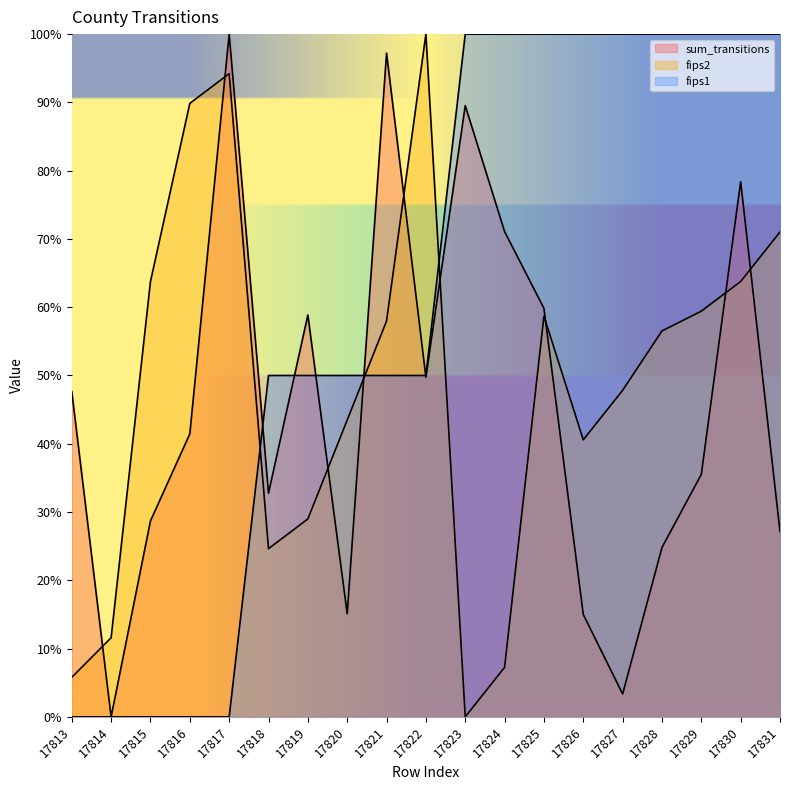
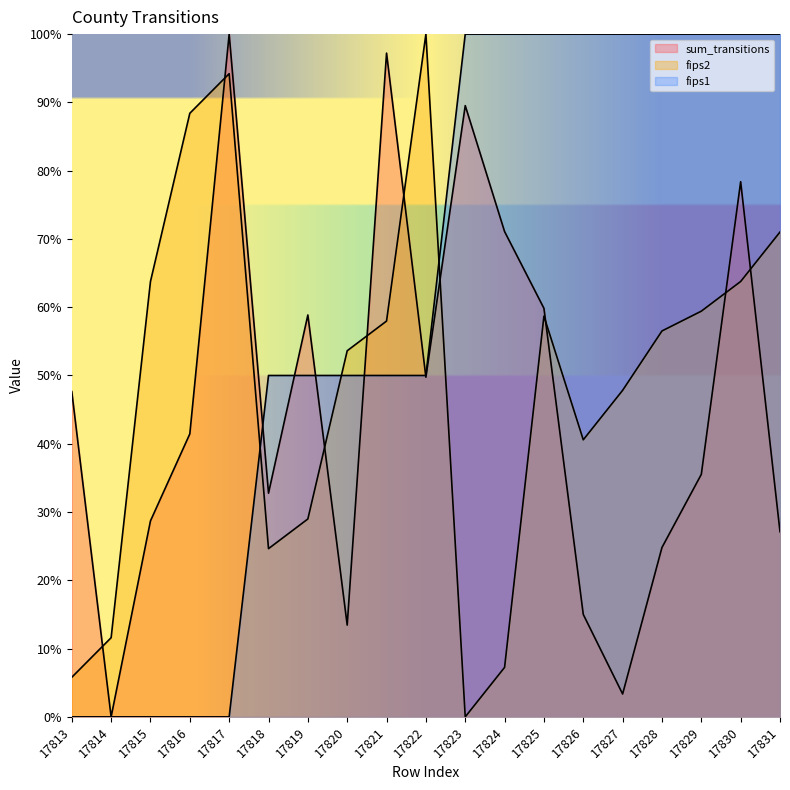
  {
    "sum_transitions": {
      "17813": "48%",
      "17815": "29%",
      "17816": "41%",
      "17817": "100%",
      "17818": "33%",
      "17819": "59%",
-     "17820": "15%",
+     "17820": "13%",
      "17821": "97%",
      "17823": "90%",
      "17824": "71%",
      "17825": "60%",
      "17826": "15%",
      "17827": "3%",
      "17828": "25%",
      "17829": "36%",
      "17830": "78%",
      "17831": "27%"
    },
    "fips2": {
      "17813": "6%",
      "17814": "12%",
      "17815": "64%",
-     "17816": "90%",
+     "17816": "88%",
      "17817": "94%",
      "17818": "25%",
      "17819": "29%",
-     "17820": "43%",
+     "17820": "54%",
      "17821": "58%",
      "17822": "100%",
      "17823": "0%",
      "17824": "7%",
      "17825": "59%",
      "17826": "41%",
      "17827": "48%",
      "17828": "57%",
      "17829": "59%",
      "17830": "64%",
      "17831": "71%"
    },
    "fips1": {
      "17813": "0%",
      "17815": "0%",
      "17816": "0%",
      "17817": "0%",
      "17818": "50%",
      "17819": "50%",
      "17820": "50%",
      "17821": "50%",
      "17823": "100%",
      "17824": "100%",
      "17825": "100%",
      "17826": "100%",
      "17827": "100%",
      "17828": "100%",
      "17829": "100%",
      "17830": "100%",
      "17831": "100%"
    }
  }
